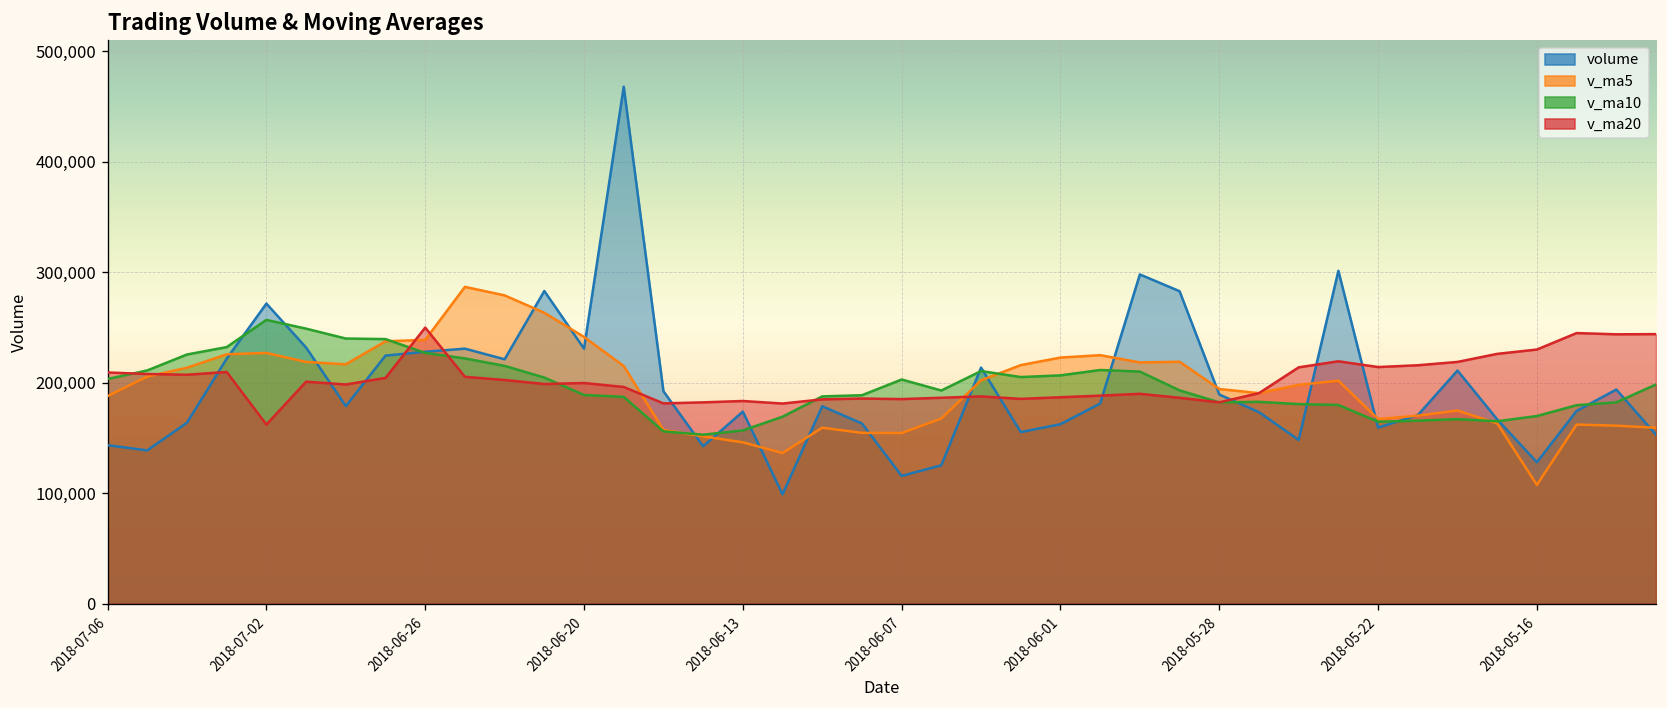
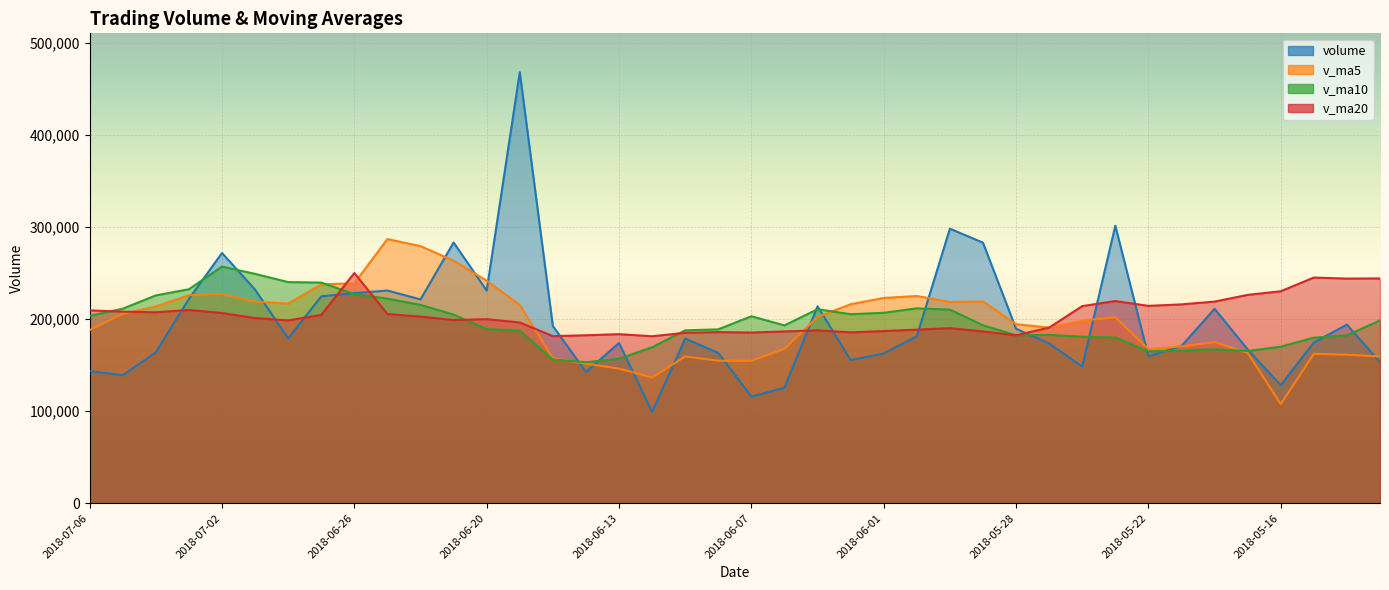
  {
    "volume": {
      "2018-07-06": "140,000",
      "2018-07-02": "270,000",
      "2018-06-20": "230,000",
      "2018-06-13": "170,000",
      "2018-06-07": "120,000",
      "2018-06-01": "160,000",
      "2018-05-28": "190,000",
      "2018-05-22": "160,000",
      "2018-05-16": "130,000"
    },
    "v_ma5": {
      "2018-07-06": "190,000",
      "2018-07-02": "230,000",
      "2018-06-26": "240,000",
      "2018-06-20": "240,000",
      "2018-06-13": "150,000",
      "2018-06-07": "150,000",
      "2018-06-01": "220,000",
      "2018-05-28": "190,000",
      "2018-05-16": "110,000"
    },
    "v_ma10": {
      "2018-07-06": "200,000",
      "2018-07-02": "260,000",
      "2018-06-20": "190,000",
      "2018-06-13": "160,000",
      "2018-06-07": "200,000",
      "2018-06-01": "210,000",
      "2018-05-16": "170,000"
    },
    "v_ma20": {
      "2018-07-06": "210,000",
-     "2018-07-02": "160,000",
+     "2018-07-02": "210,000",
      "2018-06-26": "250,000",
      "2018-06-20": "200,000",
      "2018-06-13": "180,000",
      "2018-06-07": "190,000",
      "2018-06-01": "190,000",
      "2018-05-22": "210,000",
      "2018-05-16": "230,000"
    }
  }
